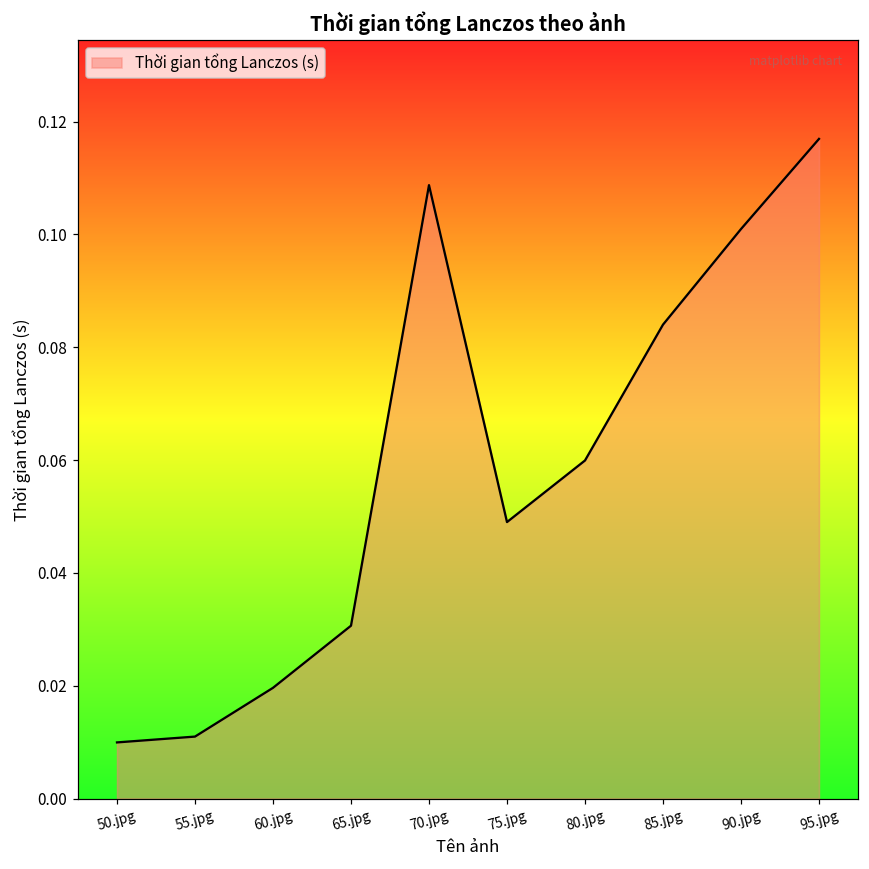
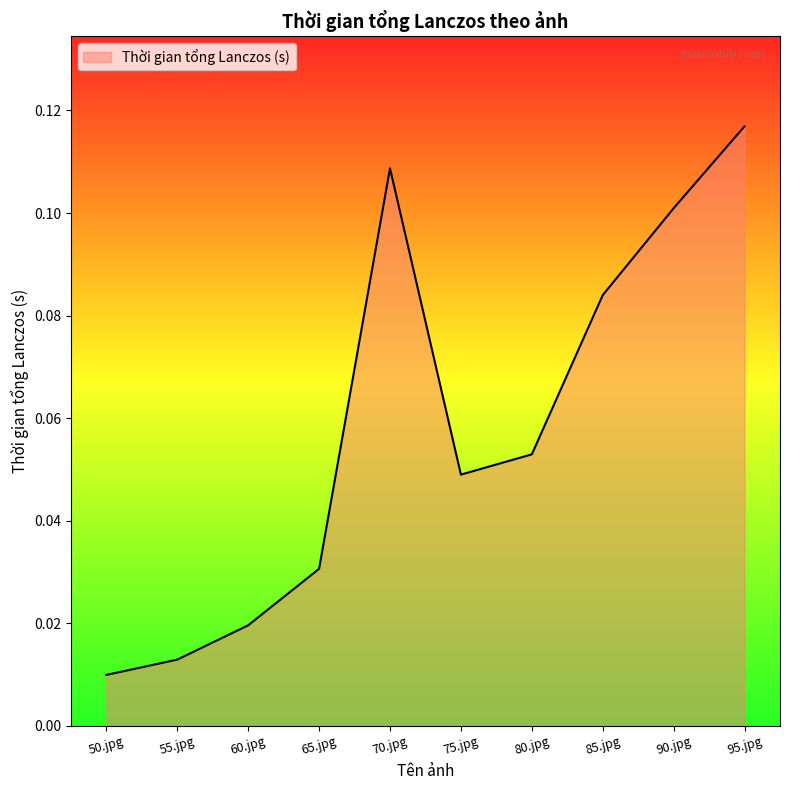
  {
    "50.jpg": 0.010,
-   "55.jpg": 0.011,
+   "55.jpg": 0.013,
    "60.jpg": 0.020,
    "65.jpg": 0.031,
    "70.jpg": 0.109,
    "75.jpg": 0.049,
-   "80.jpg": 0.060,
+   "80.jpg": 0.053,
    "85.jpg": 0.084,
    "90.jpg": 0.101,
    "95.jpg": 0.117
  }
